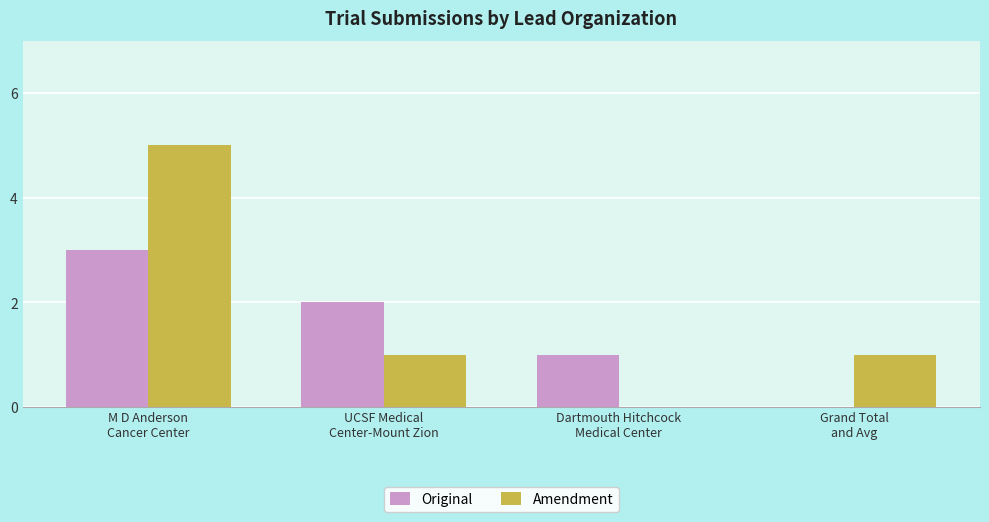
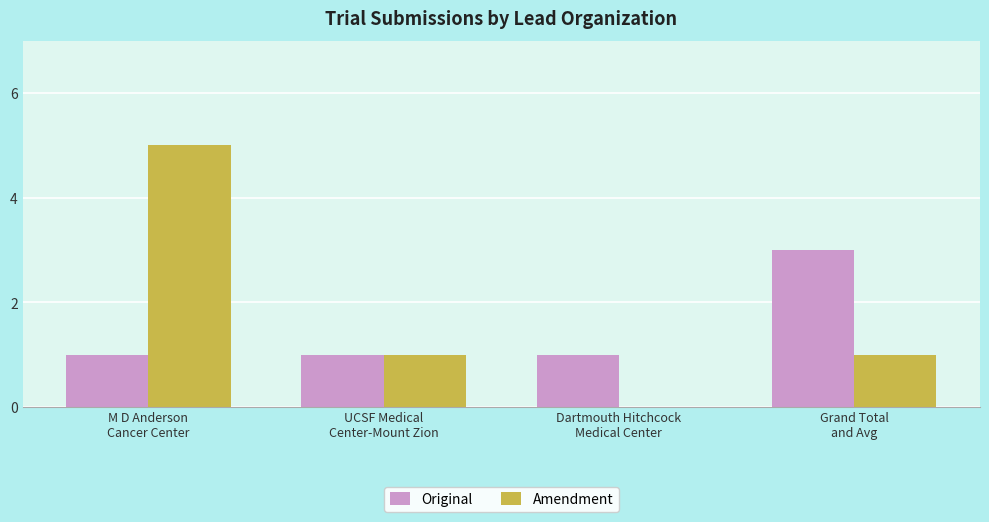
  {
    "Original": {
-     "M D Anderson Cancer Center": 3,
-     "UCSF Medical Center-Mount Zion": 2,
+     "M D Anderson Cancer Center": 1,
+     "UCSF Medical Center-Mount Zion": 1,
      "Dartmouth Hitchcock Medical Center": 1,
-     "Grand Total and Avg": 0
+     "Grand Total and Avg": 3
    },
    "Amendment": {
      "M D Anderson Cancer Center": 5,
      "UCSF Medical Center-Mount Zion": 1,
      "Dartmouth Hitchcock Medical Center": 0,
      "Grand Total and Avg": 1
    }
  }
